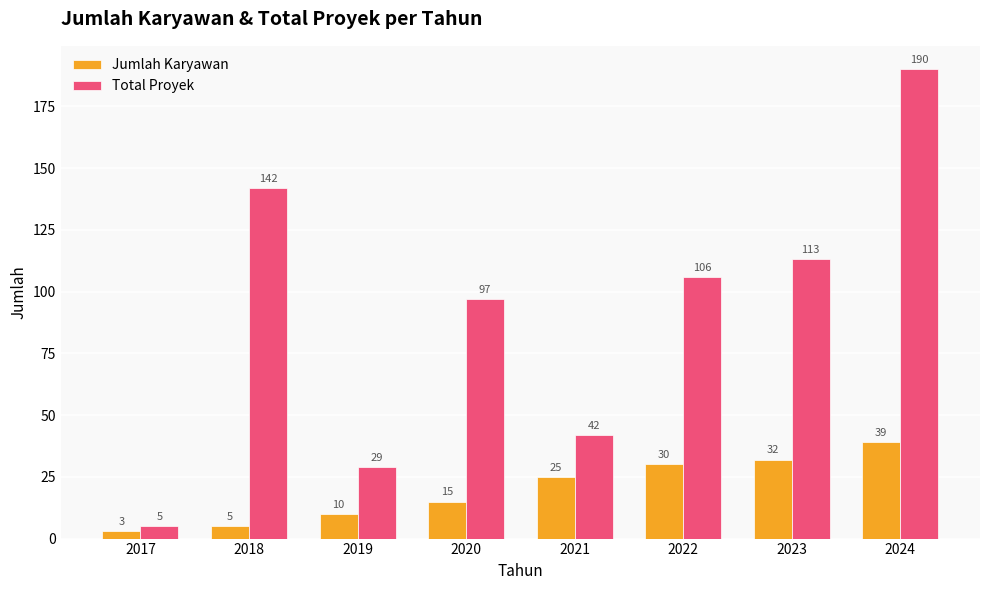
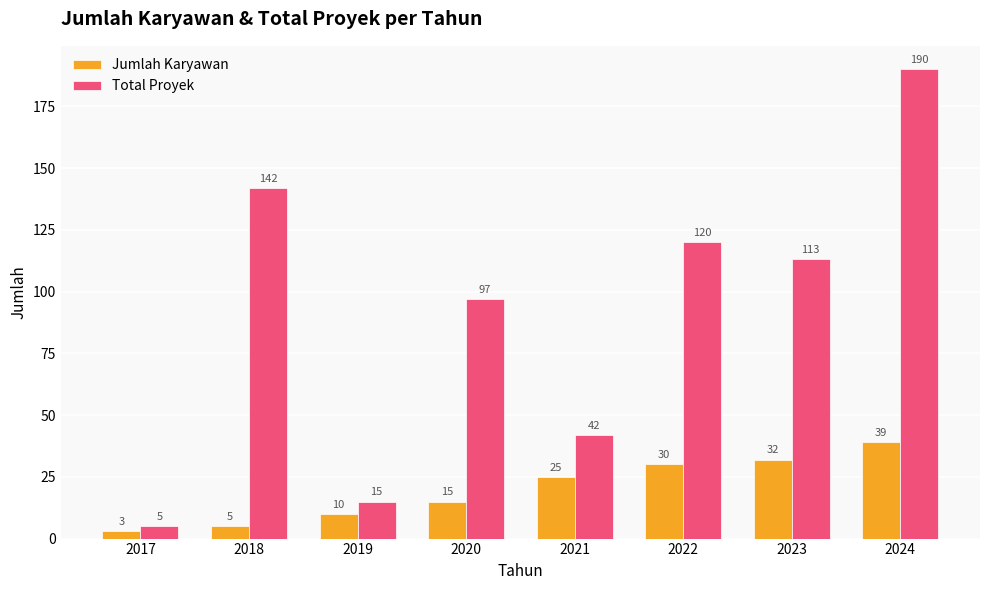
  {
    "Jumlah Karyawan": {
      "2017": 3,
      "2018": 5,
      "2019": 10,
      "2020": 15,
      "2021": 25,
      "2022": 30,
      "2023": 32,
      "2024": 39
    },
    "Total Proyek": {
      "2017": 5,
      "2018": 142,
-     "2019": 29,
+     "2019": 15,
      "2020": 97,
      "2021": 42,
-     "2022": 106,
+     "2022": 120,
      "2023": 113,
      "2024": 190
    }
  }
